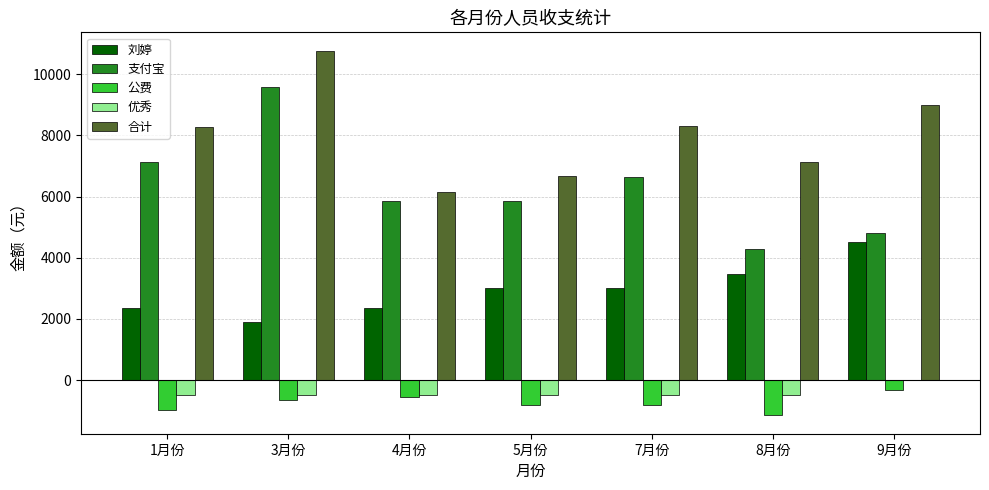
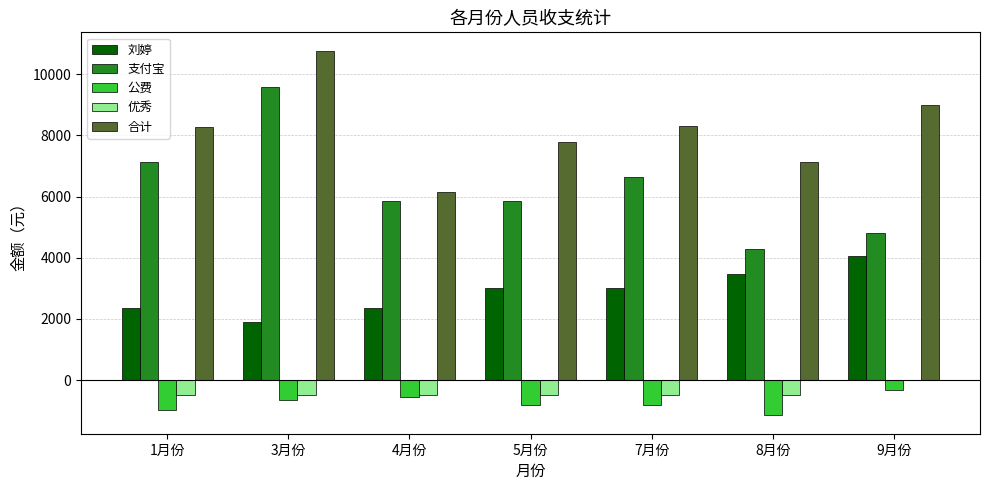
  {
    "刘婷": {
      "1月份": 2300,
      "3月份": 1900,
      "4月份": 2300,
      "5月份": 3000,
      "7月份": 3000,
      "8月份": 3500,
-     "9月份": 4500
+     "9月份": 4100
    },
    "支付宝": {
      "1月份": 7100,
      "3月份": 9600,
      "4月份": 5800,
      "5月份": 5800,
      "7月份": 6600,
      "8月份": 4300,
      "9月份": 4800
    },
    "公费": {
      "1月份": -1000,
      "3月份": -700,
      "4月份": -600,
      "5月份": -800,
      "7月份": -800,
      "8月份": -1200,
      "9月份": -300
    },
    "优秀": {
      "1月份": -500,
      "3月份": -500,
      "4月份": -500,
      "5月份": -500,
      "7月份": -500,
      "8月份": -500,
      "9月份": 0
    },
    "合计": {
      "1月份": 8300,
      "3月份": 10800,
      "4月份": 6100,
-     "5月份": 6700,
+     "5月份": 7800,
      "7月份": 8300,
      "8月份": 7100,
      "9月份": 9000
    }
  }
